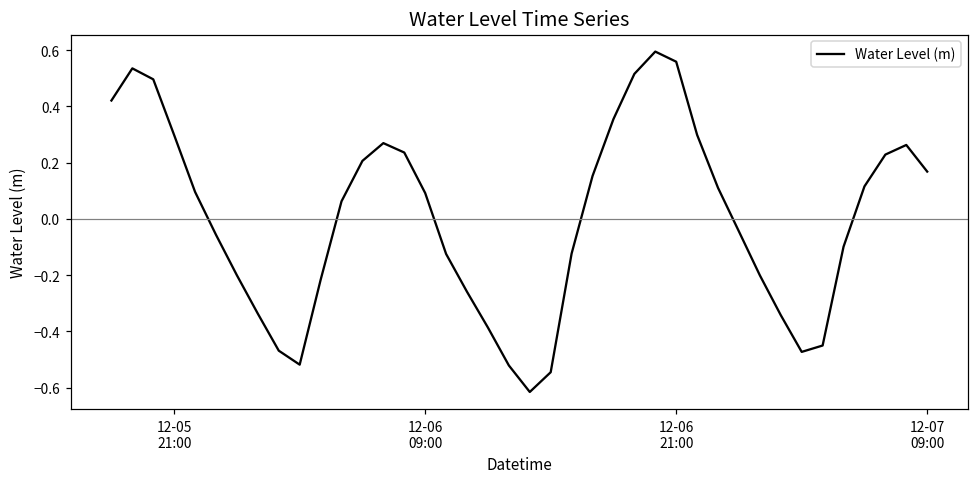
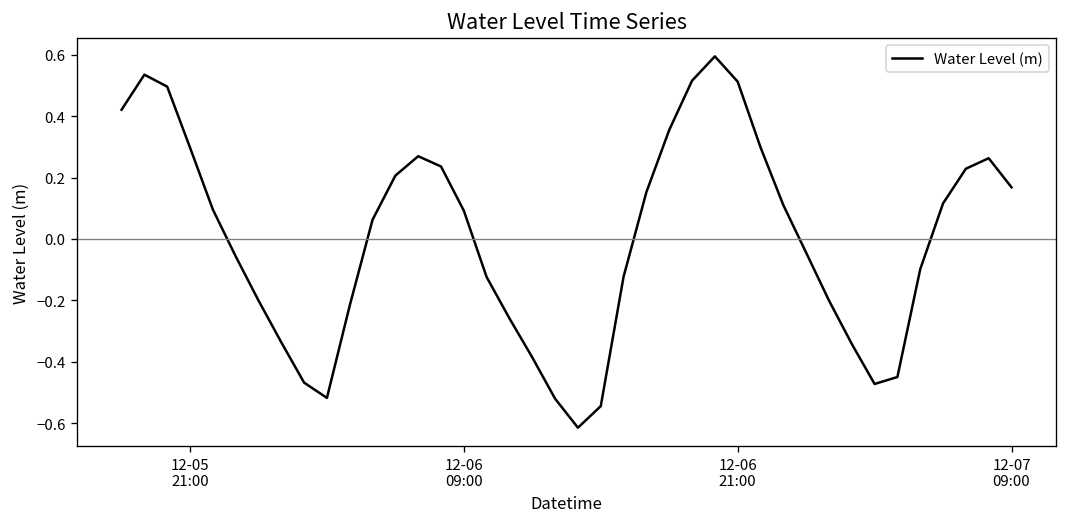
  {
    "12-05 21:00": 0.30,
    "12-06 09:00": 0.09,
-   "12-06 21:00": 0.56,
+   "12-06 21:00": 0.51,
    "12-07 09:00": 0.17
  }
